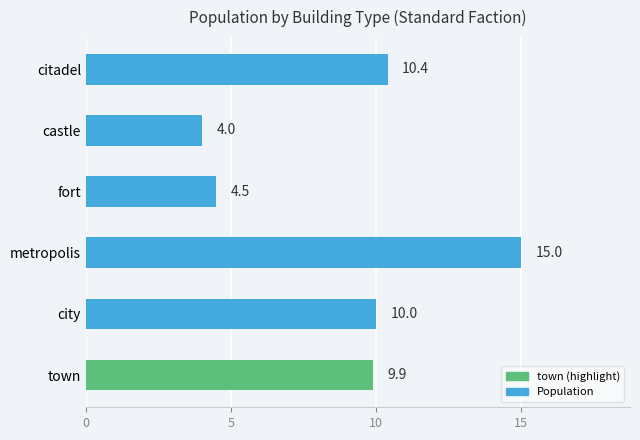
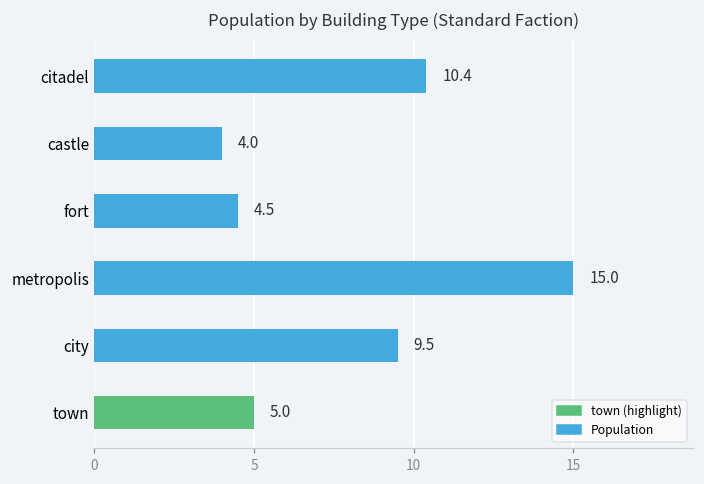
  {
    "citadel": 10.4,
    "castle": 4.0,
    "fort": 4.5,
    "metropolis": 15.0,
-   "city": 10.0,
-   "town": 9.9
+   "city": 9.5,
+   "town": 5.0
  }
